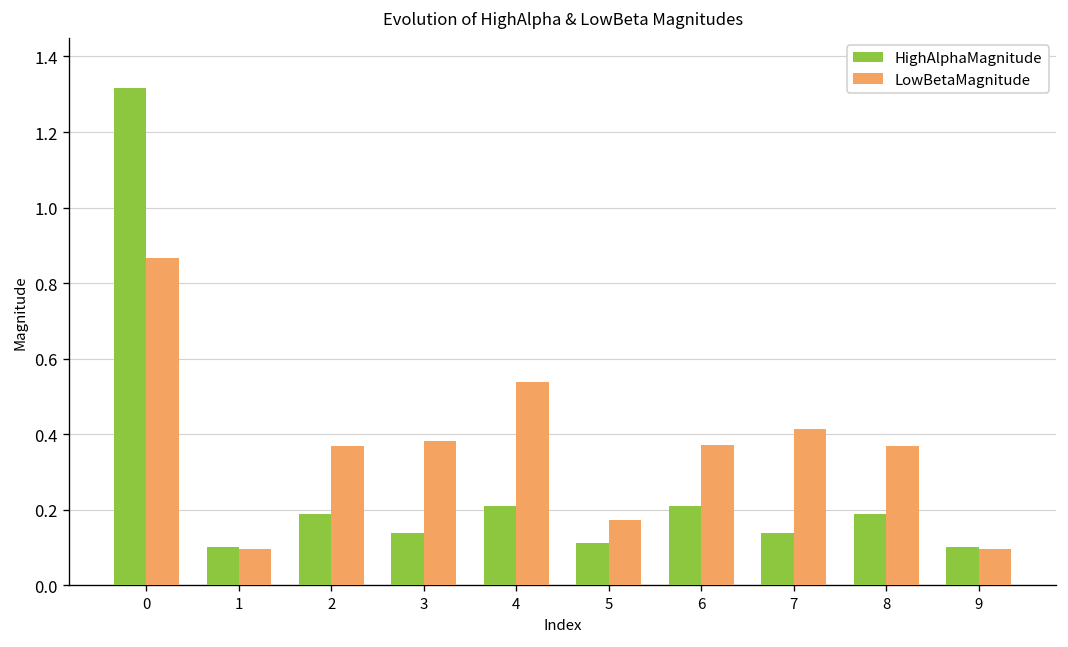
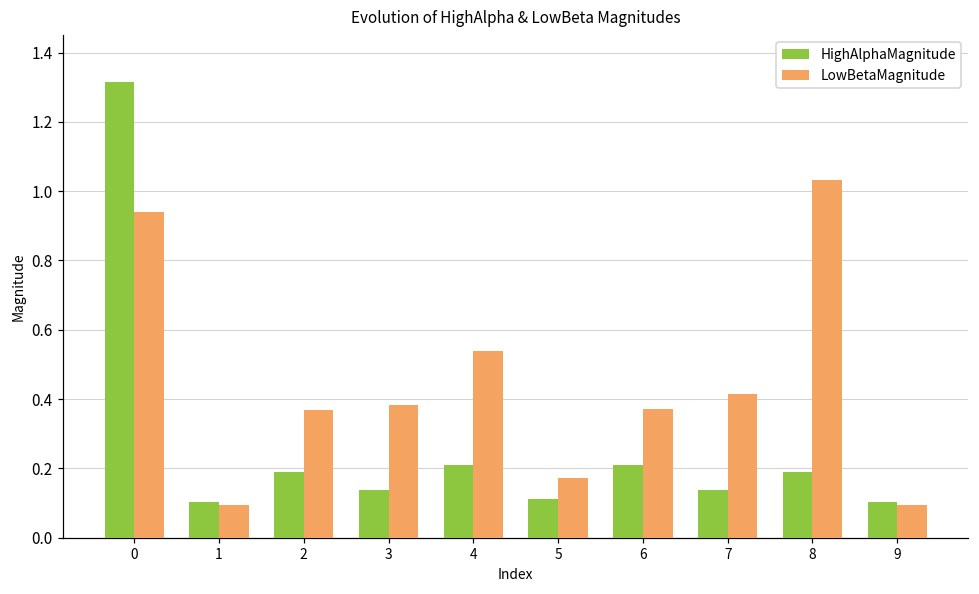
  {
    "HighAlphaMagnitude": {
      "0": 1.32,
      "1": 0.10,
      "2": 0.19,
      "3": 0.14,
      "4": 0.21,
      "5": 0.11,
      "6": 0.21,
      "7": 0.14,
      "8": 0.19,
      "9": 0.10
    },
    "LowBetaMagnitude": {
-     "0": 0.87,
+     "0": 0.94,
      "1": 0.10,
      "2": 0.37,
      "3": 0.38,
      "4": 0.54,
      "5": 0.17,
      "6": 0.37,
      "7": 0.42,
-     "8": 0.37,
+     "8": 1.03,
      "9": 0.10
    }
  }
